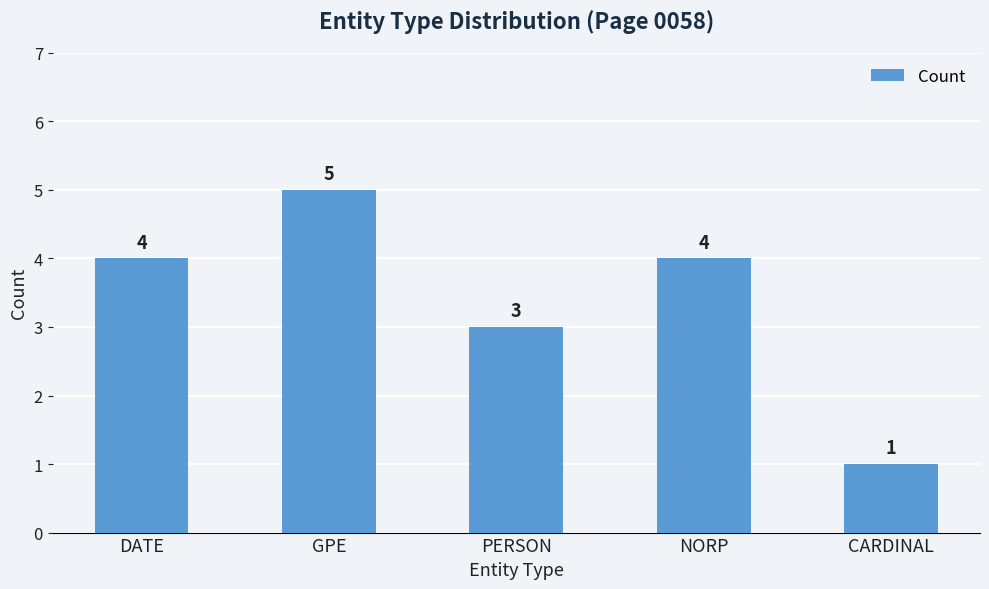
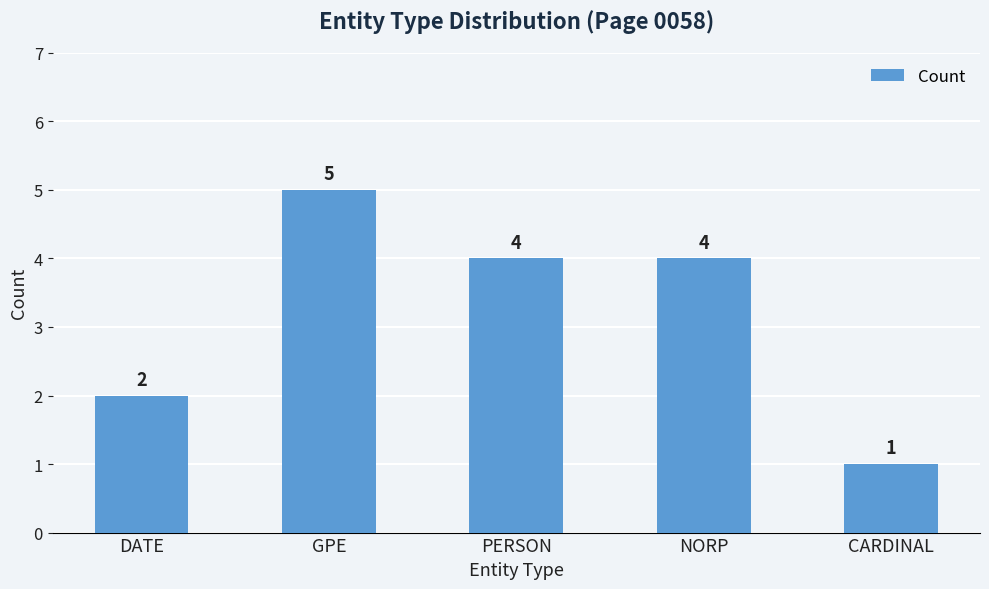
  {
-   "DATE": 4,
+   "DATE": 2,
    "GPE": 5,
-   "PERSON": 3,
+   "PERSON": 4,
    "NORP": 4,
    "CARDINAL": 1
  }
